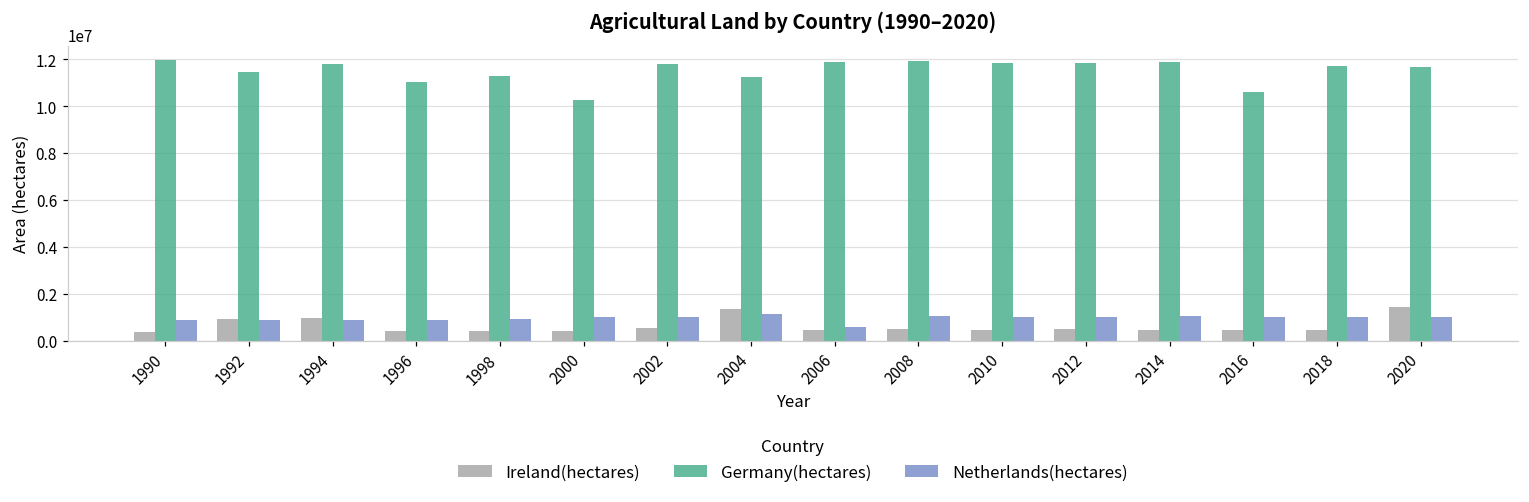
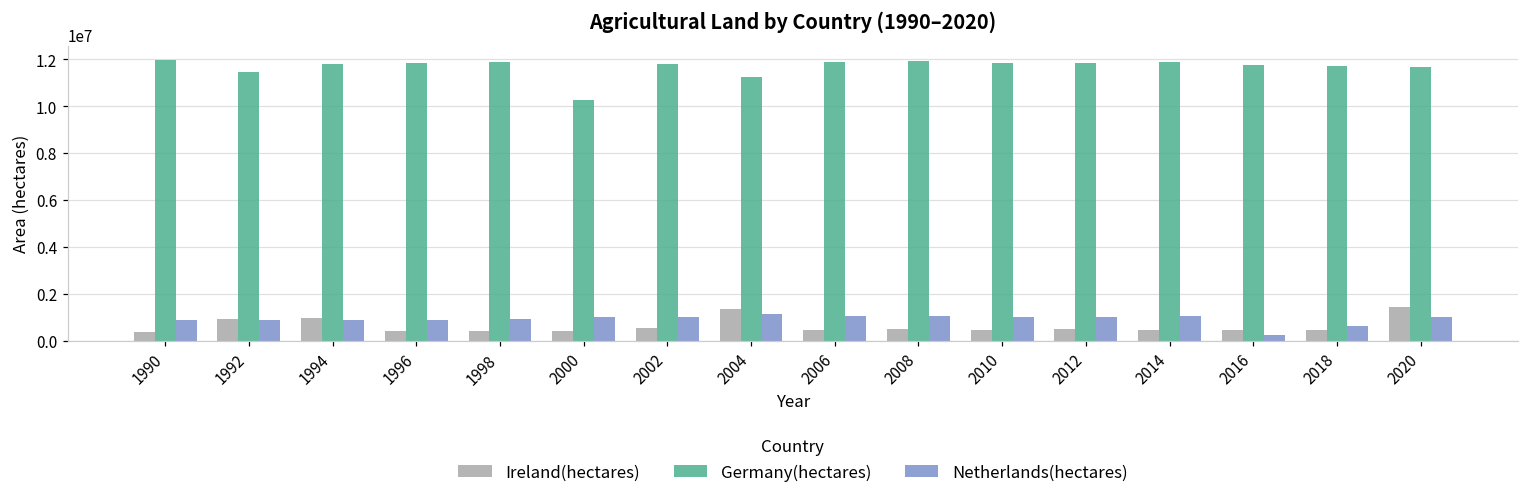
  {
    "Ireland(hectares)": {
      "1990": 400000,
      "1992": 900000,
      "1994": 1000000,
      "1996": 400000,
      "1998": 400000,
      "2000": 400000,
      "2002": 500000,
      "2004": 1300000,
      "2006": 500000,
      "2008": 500000,
      "2010": 400000,
      "2012": 500000,
      "2014": 500000,
      "2016": 500000,
      "2018": 500000,
      "2020": 1400000
    },
    "Germany(hectares)": {
      "1990": 12000000,
      "1992": 11500000,
      "1994": 11800000,
-     "1996": 11000000,
-     "1998": 11300000,
+     "1996": 11800000,
+     "1998": 11900000,
      "2000": 10300000,
      "2002": 11800000,
      "2004": 11200000,
      "2006": 11900000,
      "2008": 11900000,
      "2010": 11800000,
      "2012": 11800000,
      "2014": 11900000,
-     "2016": 10600000,
+     "2016": 11800000,
      "2018": 11700000,
      "2020": 11700000
    },
    "Netherlands(hectares)": {
      "1990": 900000,
      "1992": 900000,
      "1994": 900000,
      "1996": 900000,
      "1998": 900000,
      "2000": 1000000,
      "2002": 1000000,
      "2004": 1100000,
-     "2006": 600000,
+     "2006": 1100000,
      "2008": 1100000,
      "2010": 1000000,
      "2012": 1000000,
      "2014": 1000000,
-     "2016": 1000000,
-     "2018": 1000000,
+     "2016": 200000,
+     "2018": 600000,
      "2020": 1000000
    }
  }
